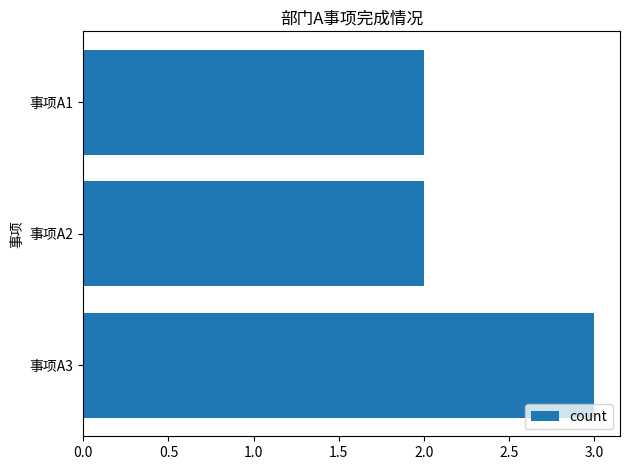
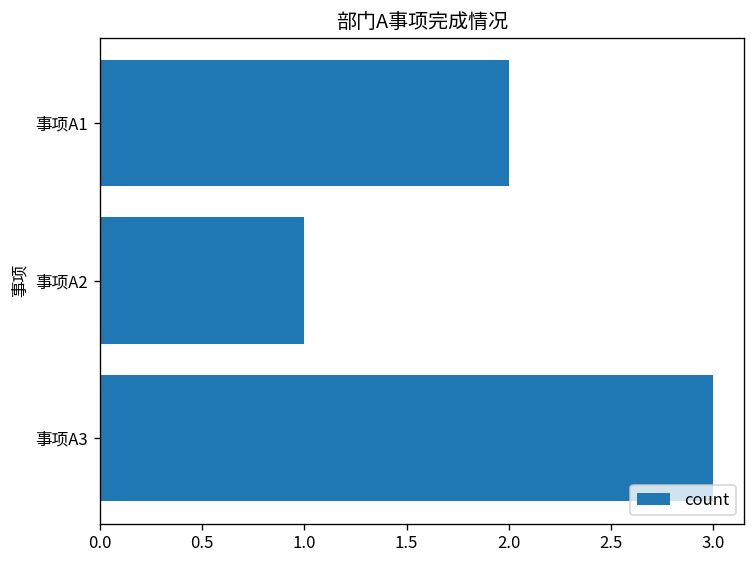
  {
    "事项A1": 2,
-   "事项A2": 2,
+   "事项A2": 1,
    "事项A3": 3
  }
